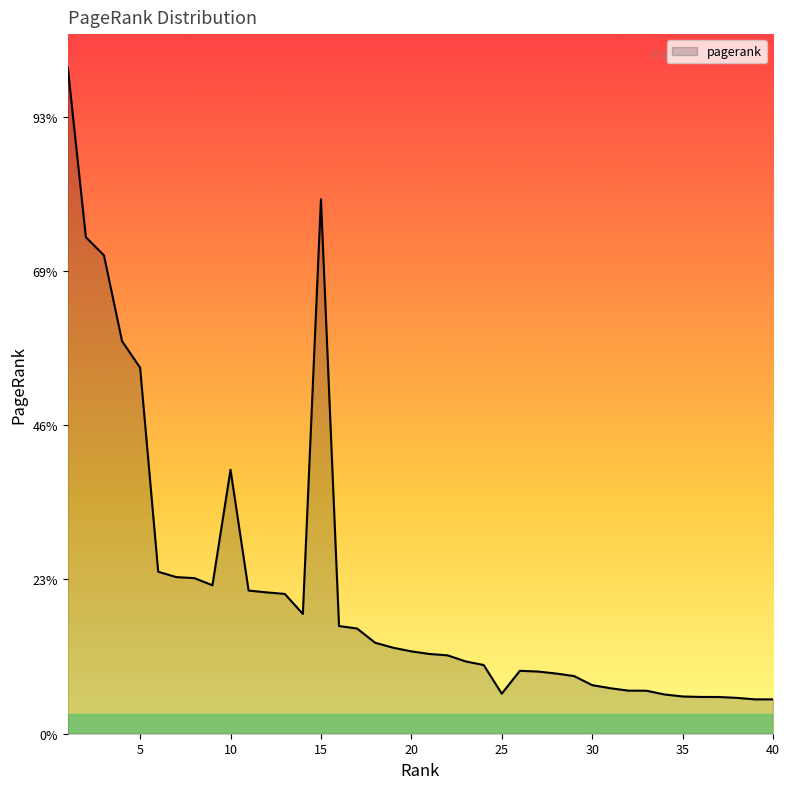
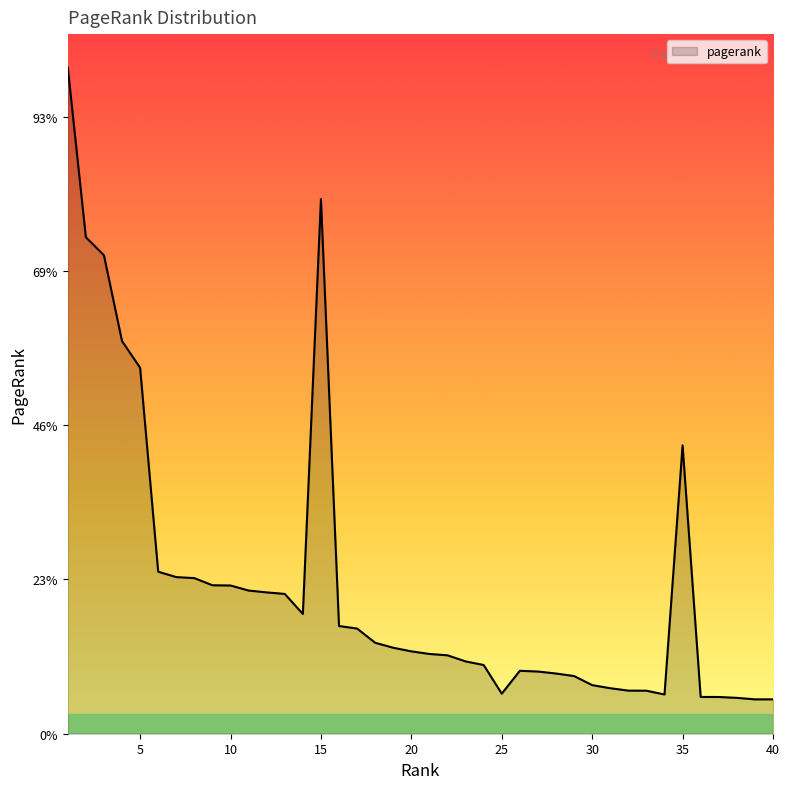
  {
    "5": "55%",
-   "10": "40%",
+   "10": "22%",
    "15": "81%",
    "20": "12%",
    "25": "6%",
    "30": "7%",
-   "35": "6%",
+   "35": "43%",
    "40": "5%"
  }
